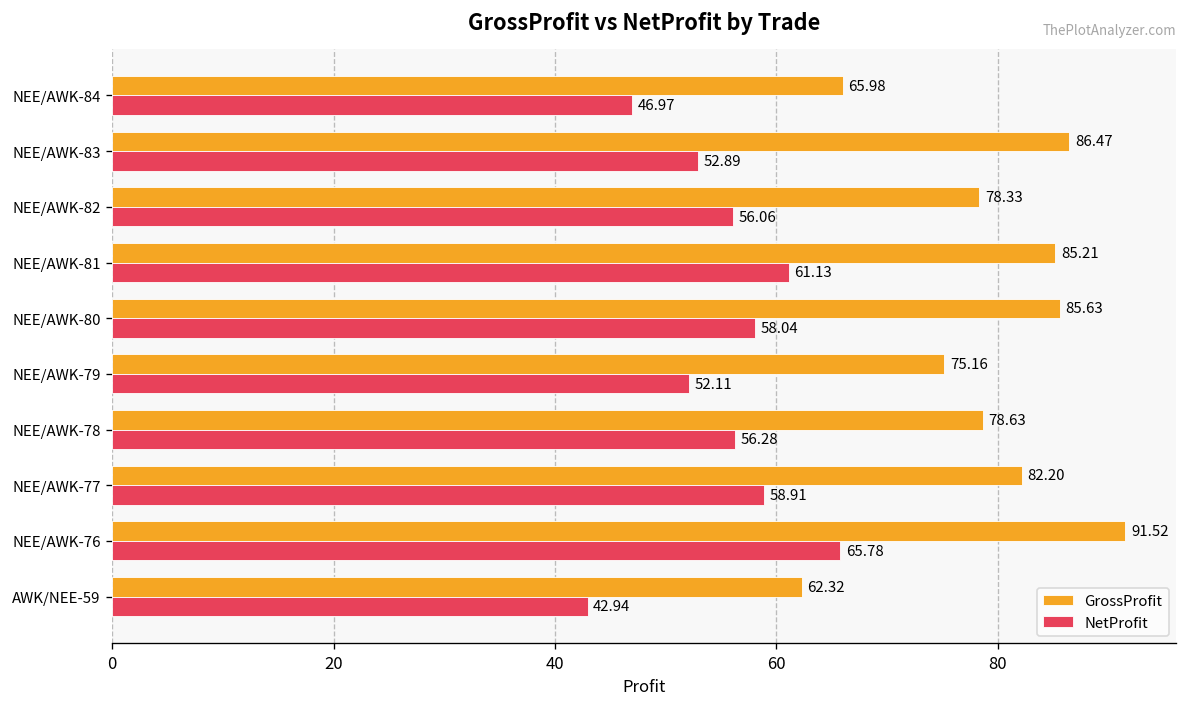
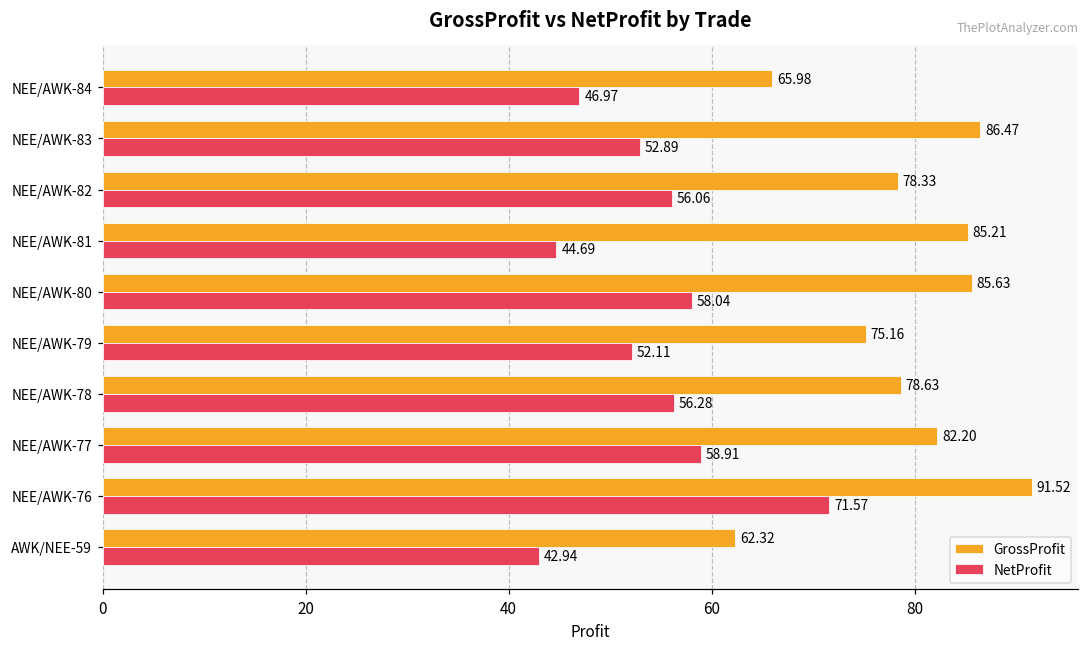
  {
    "GrossProfit": {
      "NEE/AWK-84": 65.98,
      "NEE/AWK-83": 86.47,
      "NEE/AWK-82": 78.33,
      "NEE/AWK-81": 85.21,
      "NEE/AWK-80": 85.63,
      "NEE/AWK-79": 75.16,
      "NEE/AWK-78": 78.63,
      "NEE/AWK-77": 82.20,
      "NEE/AWK-76": 91.52,
      "AWK/NEE-59": 62.32
    },
    "NetProfit": {
      "NEE/AWK-84": 46.97,
      "NEE/AWK-83": 52.89,
      "NEE/AWK-82": 56.06,
-     "NEE/AWK-81": 61.13,
+     "NEE/AWK-81": 44.69,
      "NEE/AWK-80": 58.04,
      "NEE/AWK-79": 52.11,
      "NEE/AWK-78": 56.28,
      "NEE/AWK-77": 58.91,
-     "NEE/AWK-76": 65.78,
+     "NEE/AWK-76": 71.57,
      "AWK/NEE-59": 42.94
    }
  }
